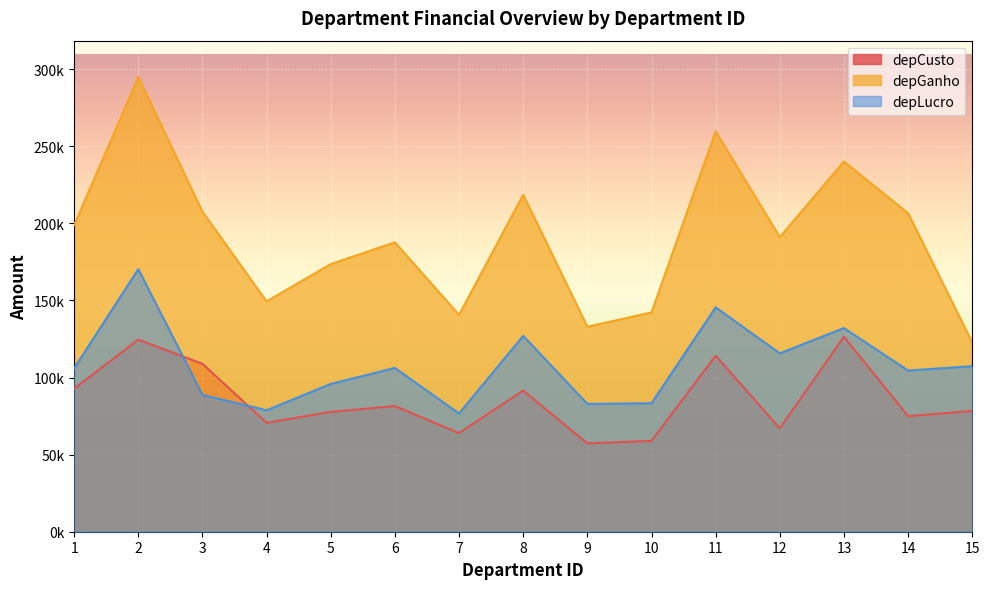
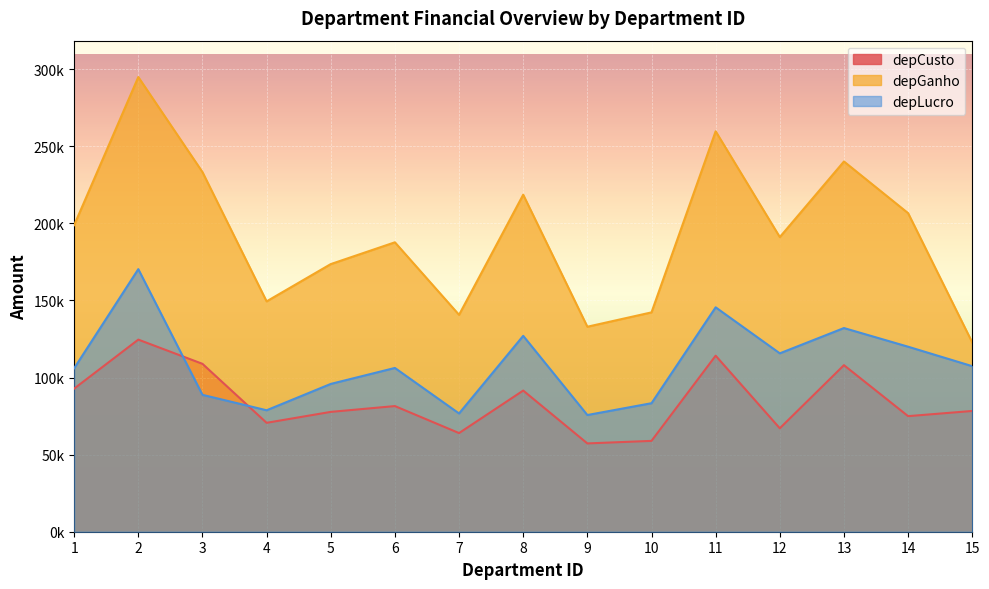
  {
    "depCusto": {
      "1": 93000,
      "2": 125000,
      "3": 109000,
      "4": 71000,
      "5": 78000,
      "6": 82000,
      "7": 64000,
      "8": 92000,
      "9": 57000,
      "10": 59000,
      "11": 114000,
      "12": 67000,
-     "13": 126000,
+     "13": 108000,
      "14": 75000,
      "15": 78000
    },
    "depGanho": {
      "1": 199000,
      "2": 295000,
-     "3": 208000,
+     "3": 233000,
      "4": 149000,
      "5": 174000,
      "6": 188000,
      "7": 141000,
      "8": 219000,
      "9": 133000,
      "10": 142000,
      "11": 260000,
      "12": 191000,
      "13": 240000,
      "14": 207000,
      "15": 123000
    },
    "depLucro": {
      "1": 106000,
      "2": 170000,
      "3": 89000,
      "4": 79000,
      "5": 96000,
      "6": 106000,
      "7": 77000,
      "8": 127000,
-     "9": 83000,
+     "9": 76000,
      "10": 83000,
      "11": 146000,
      "12": 116000,
      "13": 132000,
-     "14": 105000,
+     "14": 120000,
      "15": 107000
    }
  }
